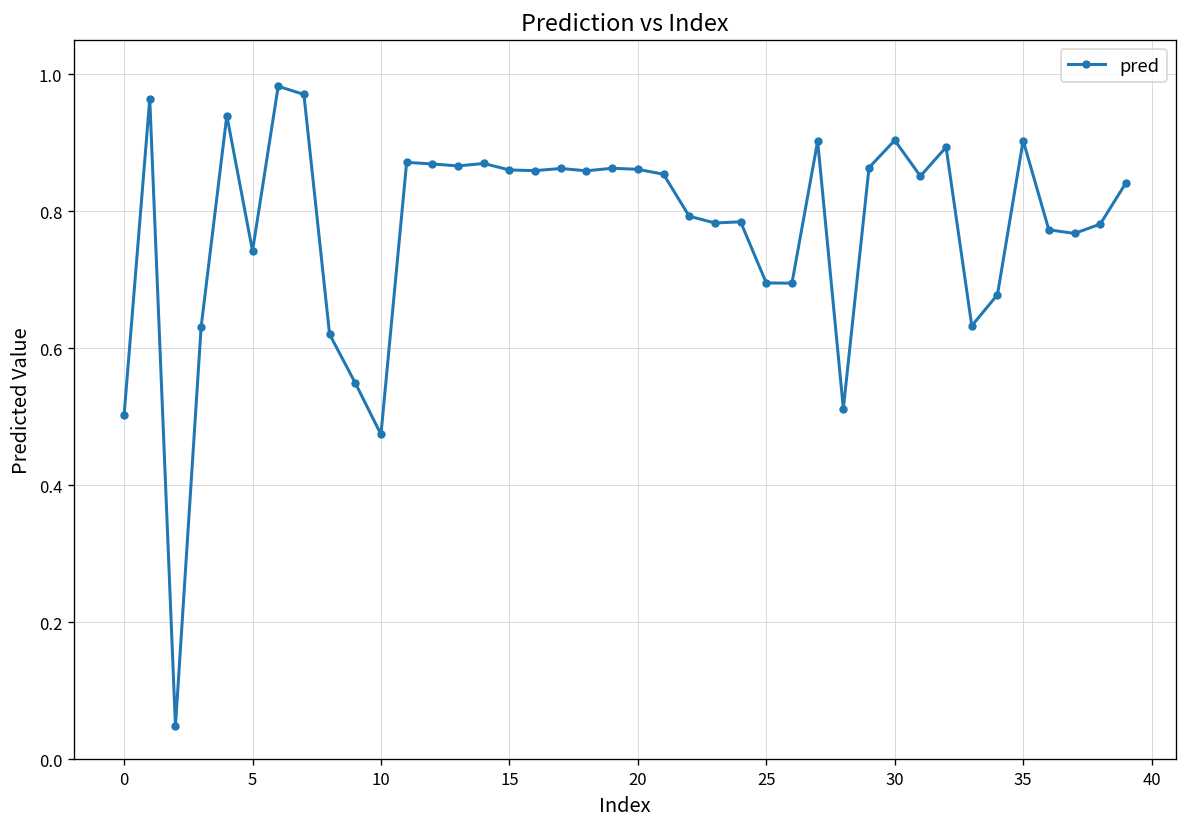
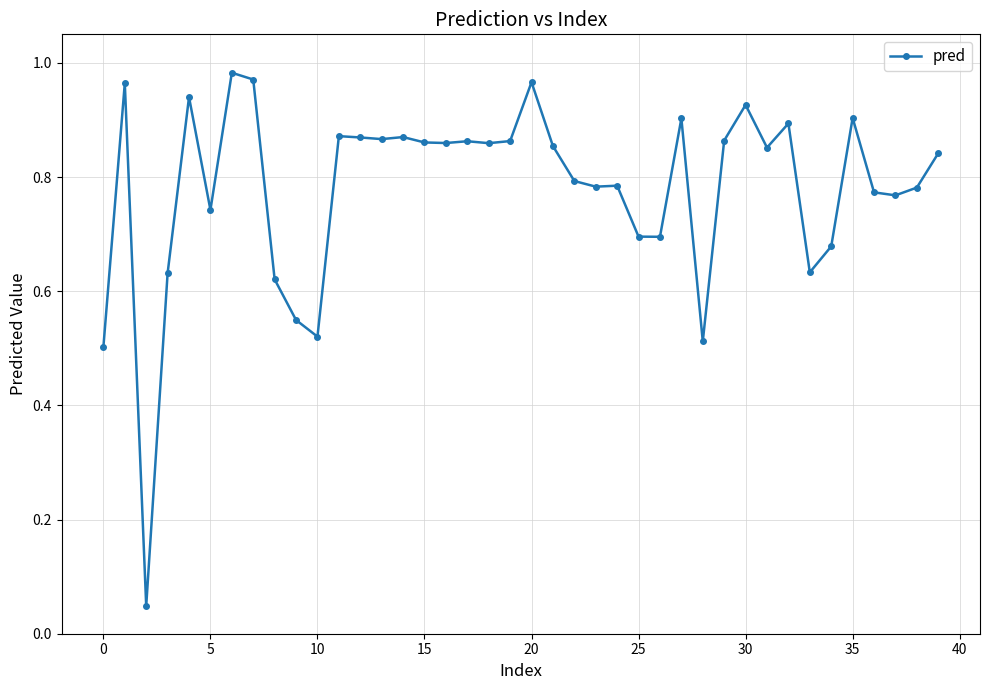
  {
    "0": 0.50,
    "5": 0.74,
-   "10": 0.47,
+   "10": 0.52,
    "15": 0.86,
-   "20": 0.86,
+   "20": 0.97,
    "25": 0.70,
-   "30": 0.90,
+   "30": 0.93,
    "35": 0.90
  }
